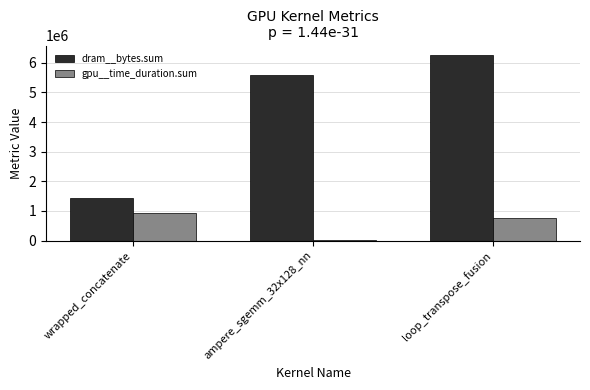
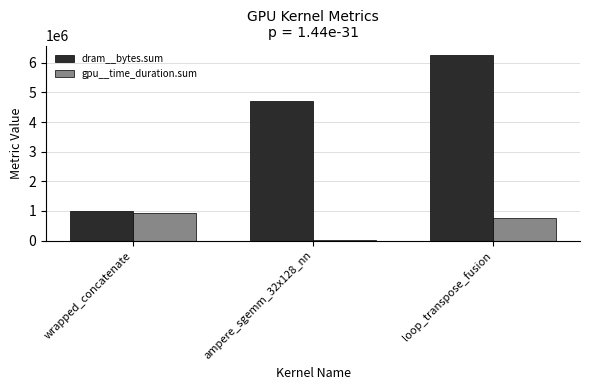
  {
    "dram__bytes.sum": {
-     "wrapped_concatenate": 1400000,
-     "ampere_sgemm_32x128_nn": 5600000,
+     "wrapped_concatenate": 1000000,
+     "ampere_sgemm_32x128_nn": 4700000,
      "loop_transpose_fusion": 6300000
    },
    "gpu__time_duration.sum": {
      "wrapped_concatenate": 900000,
      "loop_transpose_fusion": 800000
    }
  }
